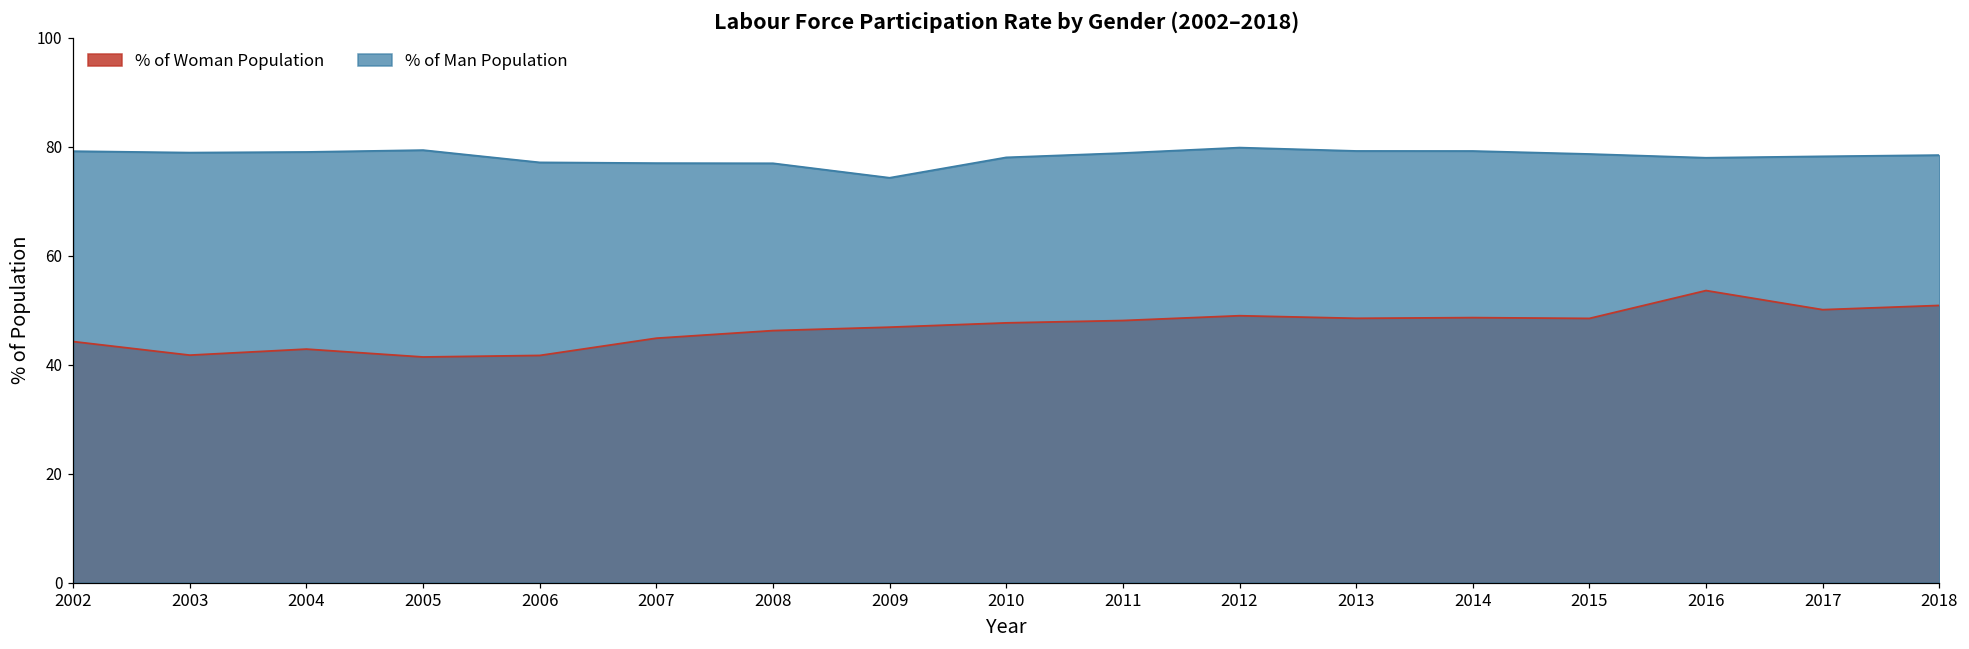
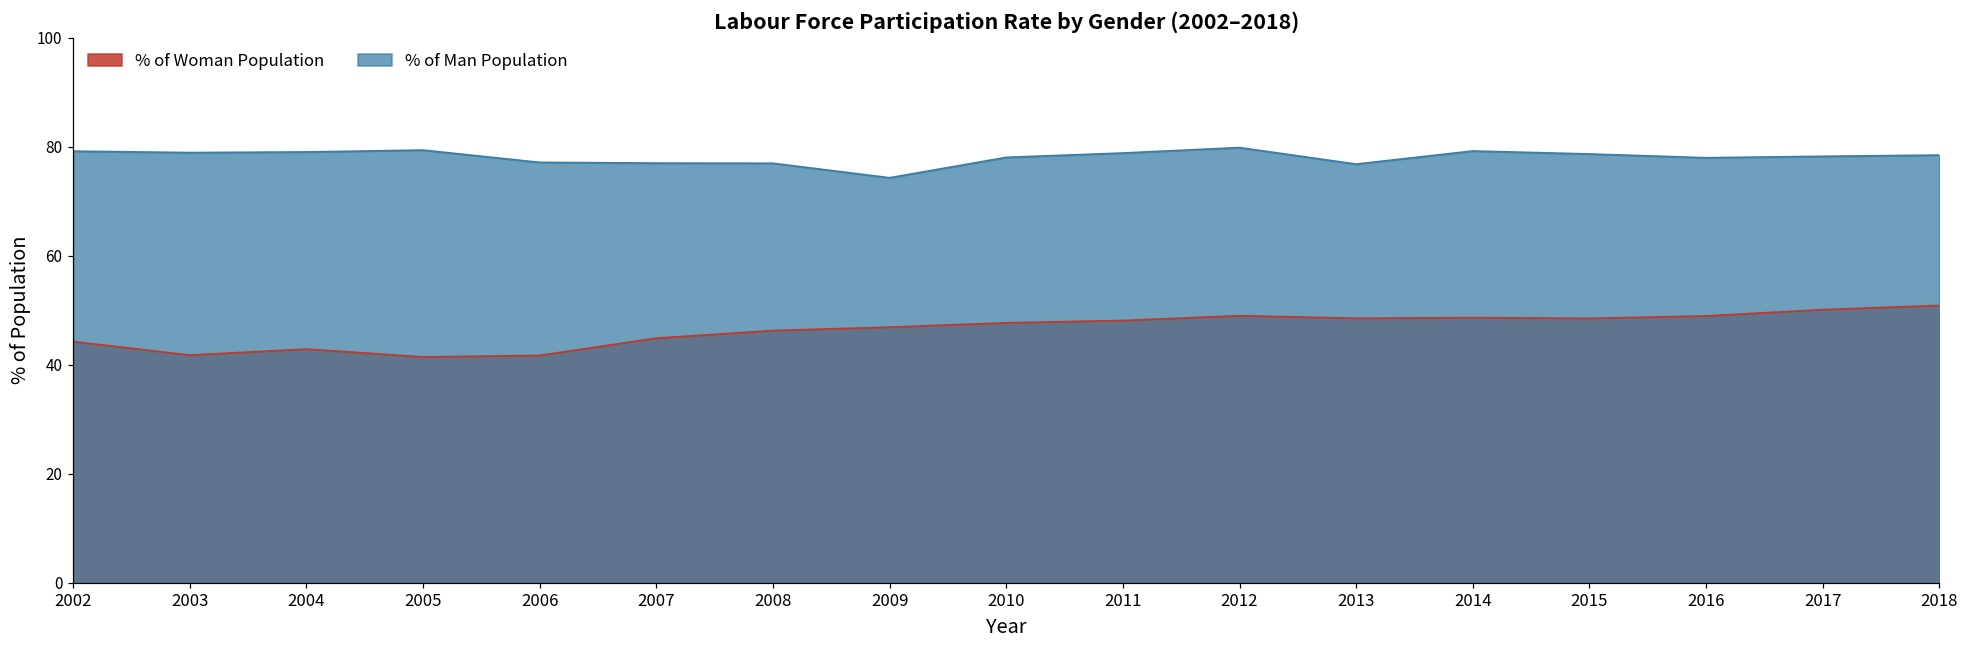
  {
    "% of Woman Population": {
      "2002": 44,
      "2003": 42,
      "2004": 43,
      "2005": 41,
      "2006": 42,
      "2007": 45,
      "2008": 46,
      "2009": 47,
      "2010": 48,
      "2011": 48,
      "2012": 49,
      "2013": 49,
      "2014": 49,
      "2015": 48,
-     "2016": 54,
+     "2016": 49,
      "2017": 50,
      "2018": 51
    },
    "% of Man Population": {
      "2002": 79,
      "2003": 79,
      "2004": 79,
      "2005": 79,
      "2006": 77,
      "2007": 77,
      "2008": 77,
      "2009": 74,
      "2010": 78,
      "2011": 79,
      "2012": 80,
-     "2013": 79,
+     "2013": 77,
      "2014": 79,
      "2015": 79,
      "2016": 78,
      "2017": 78,
      "2018": 78
    }
  }
